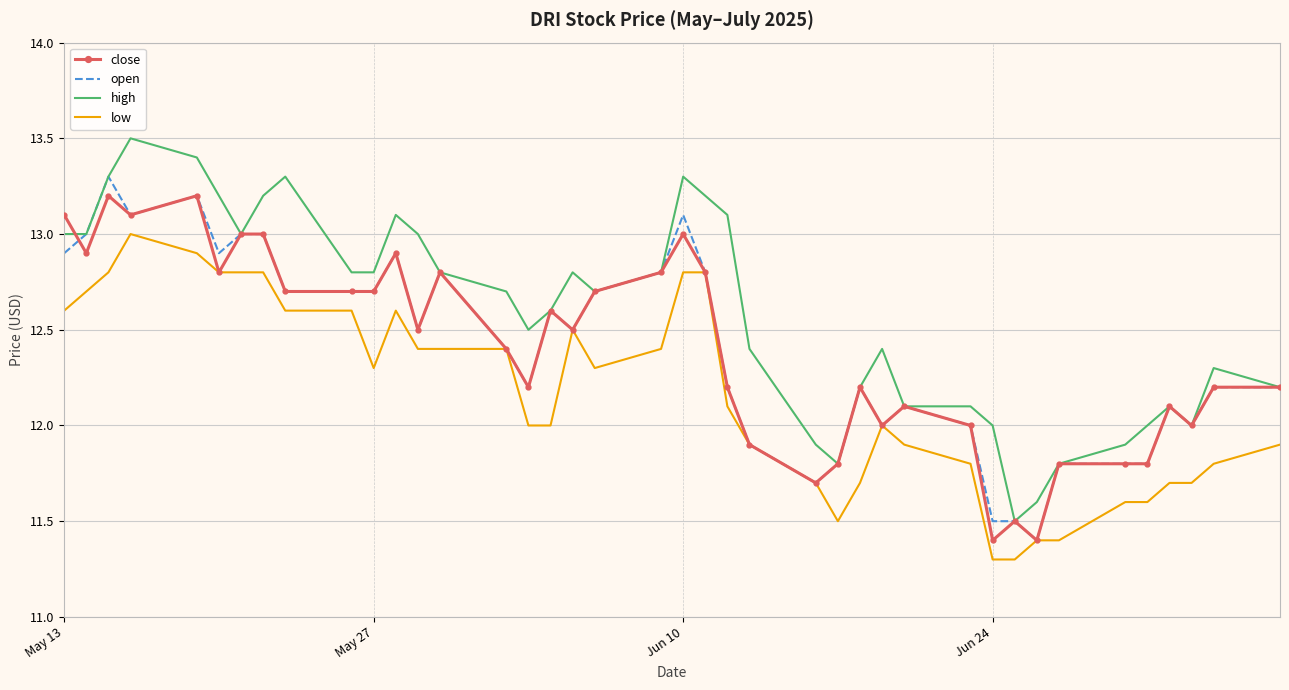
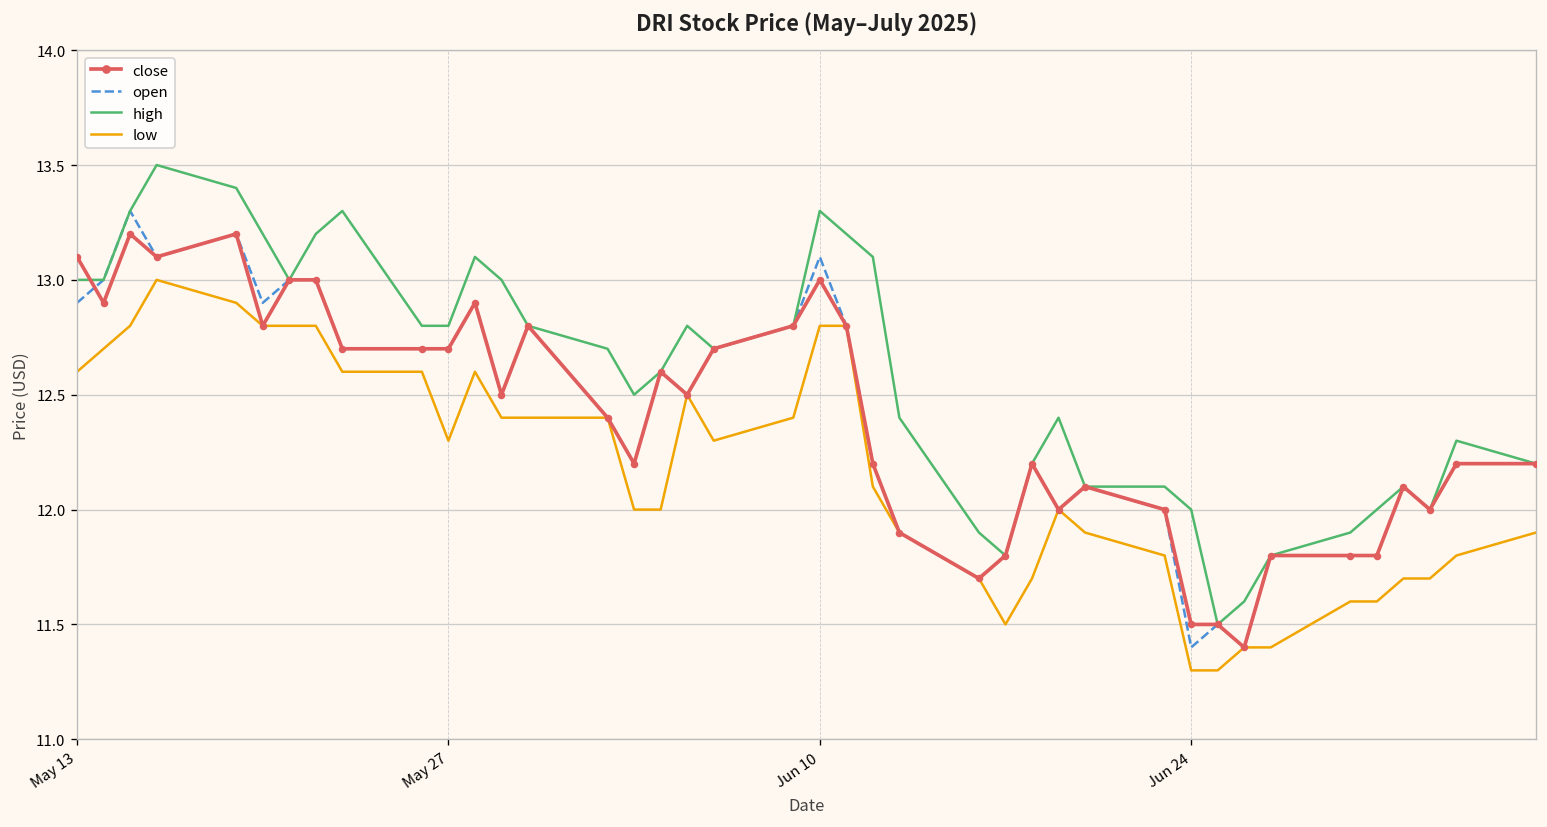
  {
    "close": {
      "May 13": 13.1,
      "Jun 10": 13.0,
-     "Jun 24": 11.4
+     "Jun 24": 11.5
    },
    "open": {
      "May 13": 12.9,
      "Jun 10": 13.1,
-     "Jun 24": 11.5
+     "Jun 24": 11.4
    },
    "high": {
      "May 13": 13.0,
      "May 27": 12.8,
      "Jun 10": 13.3,
      "Jun 24": 12.0
    },
    "low": {
      "May 13": 12.6,
      "May 27": 12.3,
      "Jun 10": 12.8,
      "Jun 24": 11.3
    }
  }
